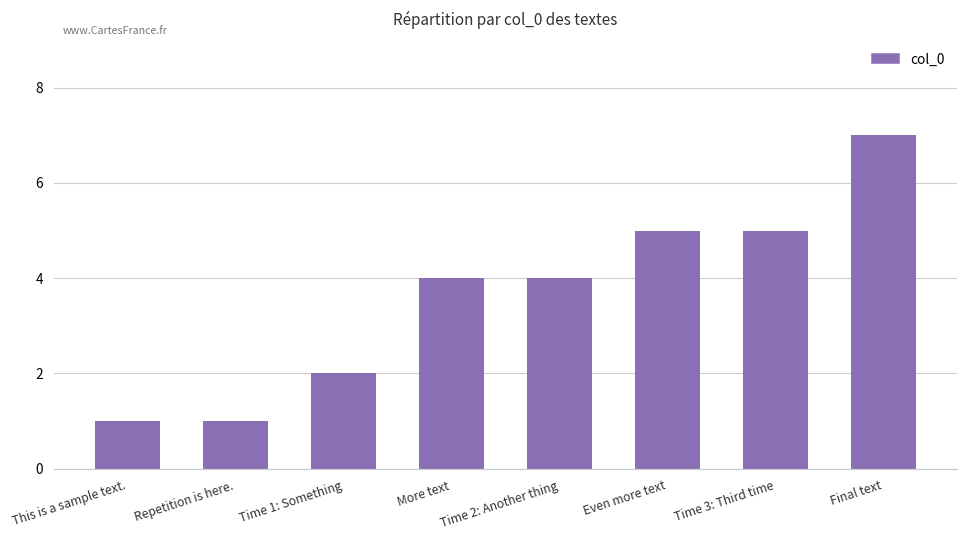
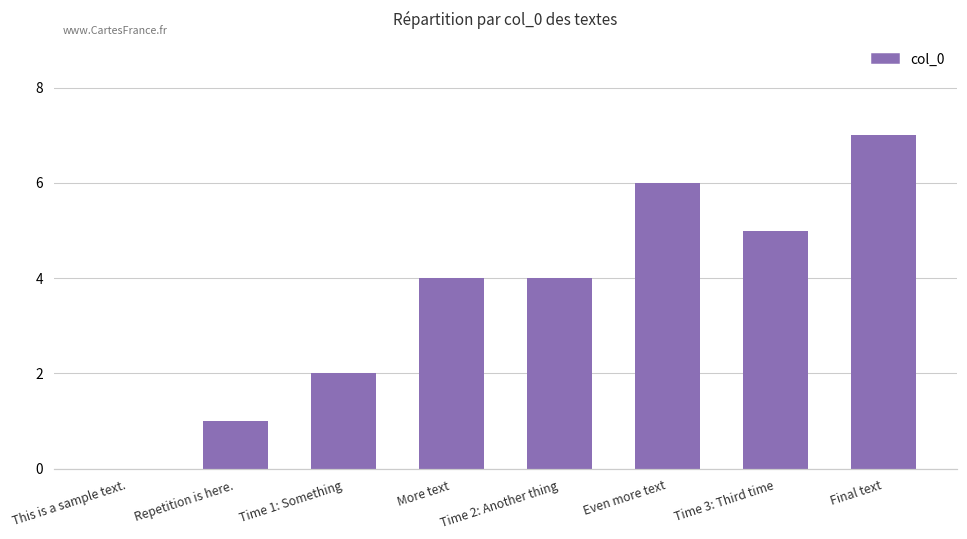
  {
-   "This is a sample text.": 1,
+   "This is a sample text.": 0,
    "Repetition is here.": 1,
    "Time 1: Something": 2,
    "More text": 4,
    "Time 2: Another thing": 4,
-   "Even more text": 5,
+   "Even more text": 6,
    "Time 3: Third time": 5,
    "Final text": 7
  }
